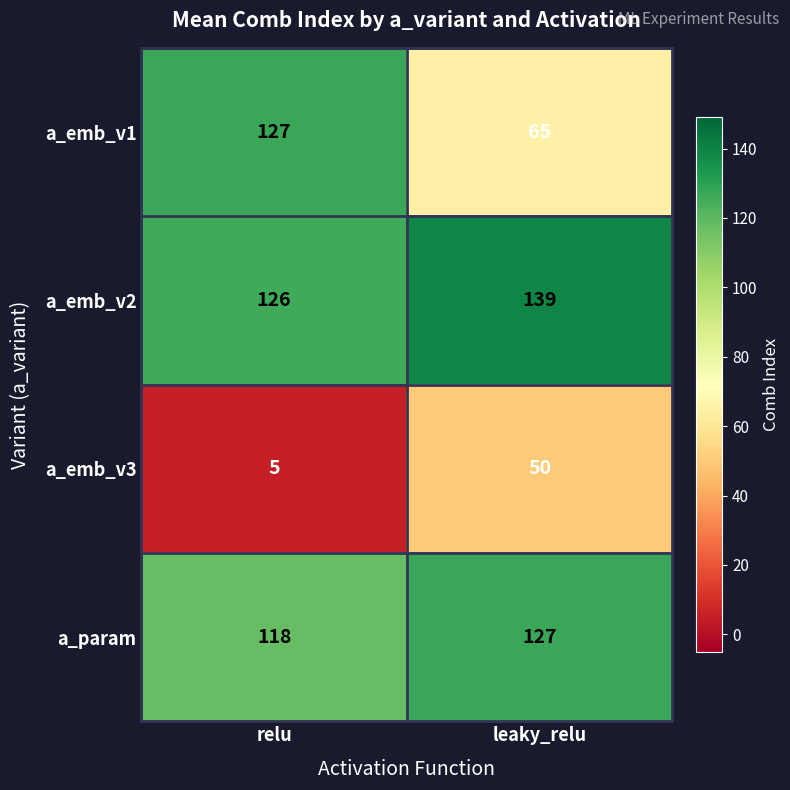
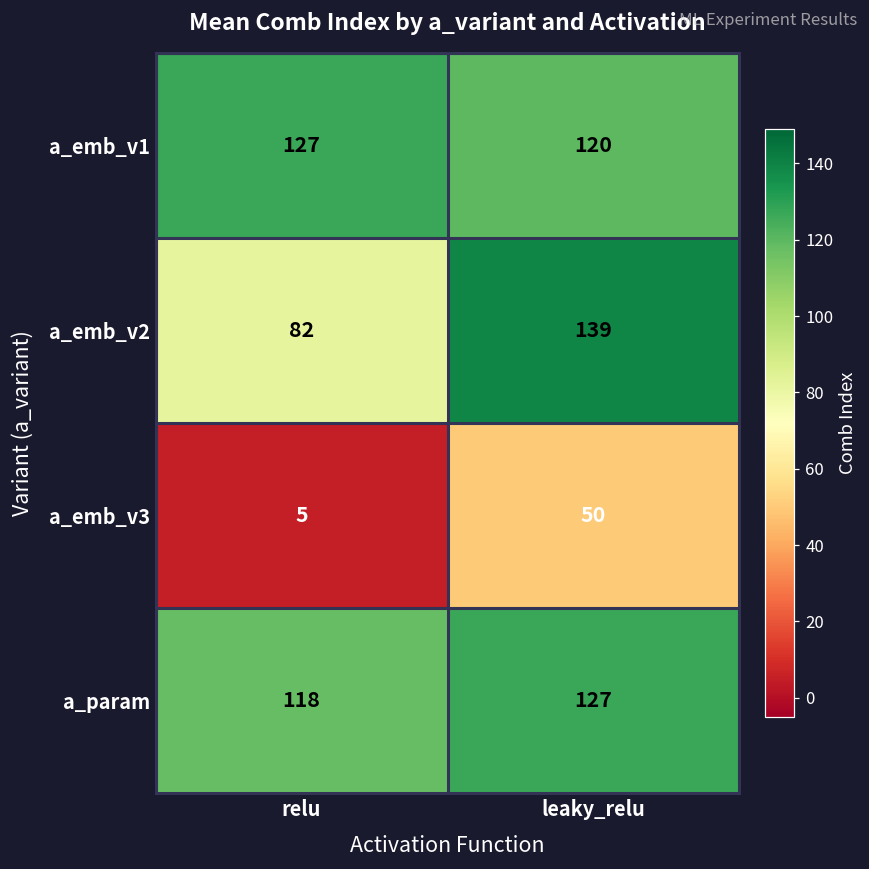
  {
    "a_emb_v1": {
      "relu": 127,
-     "leaky_relu": 65
+     "leaky_relu": 120
    },
    "a_emb_v2": {
-     "relu": 126,
+     "relu": 82,
      "leaky_relu": 139
    },
    "a_emb_v3": {
      "relu": 5,
      "leaky_relu": 50
    },
    "a_param": {
      "relu": 118,
      "leaky_relu": 127
    }
  }
